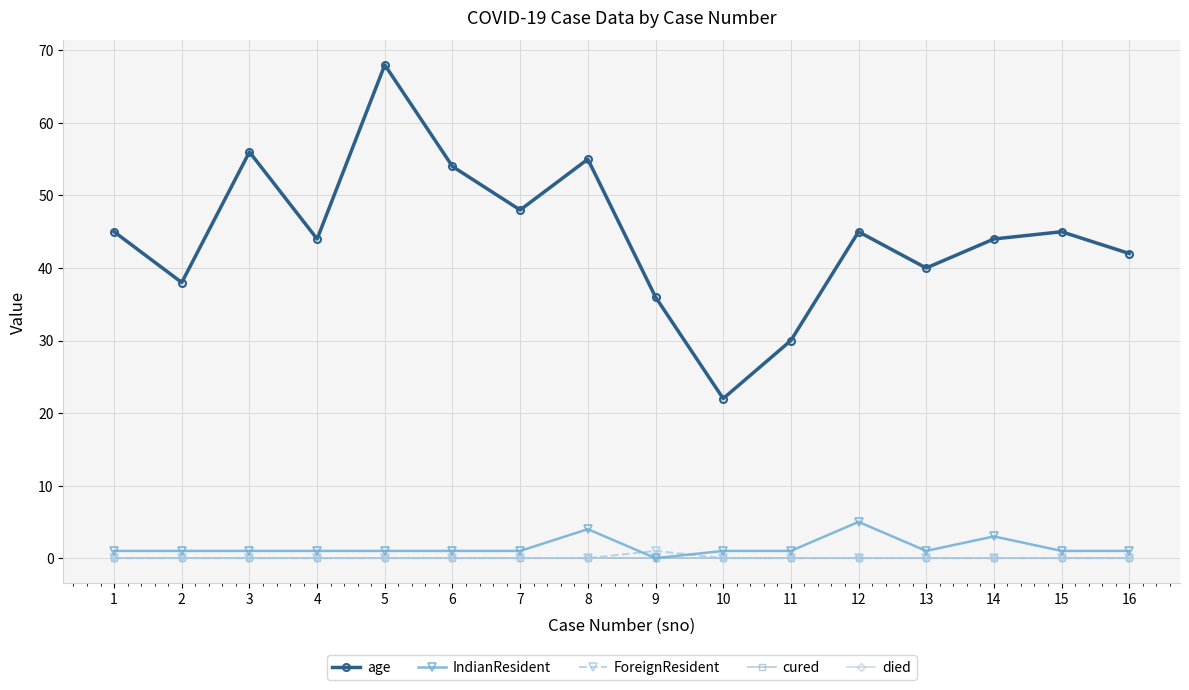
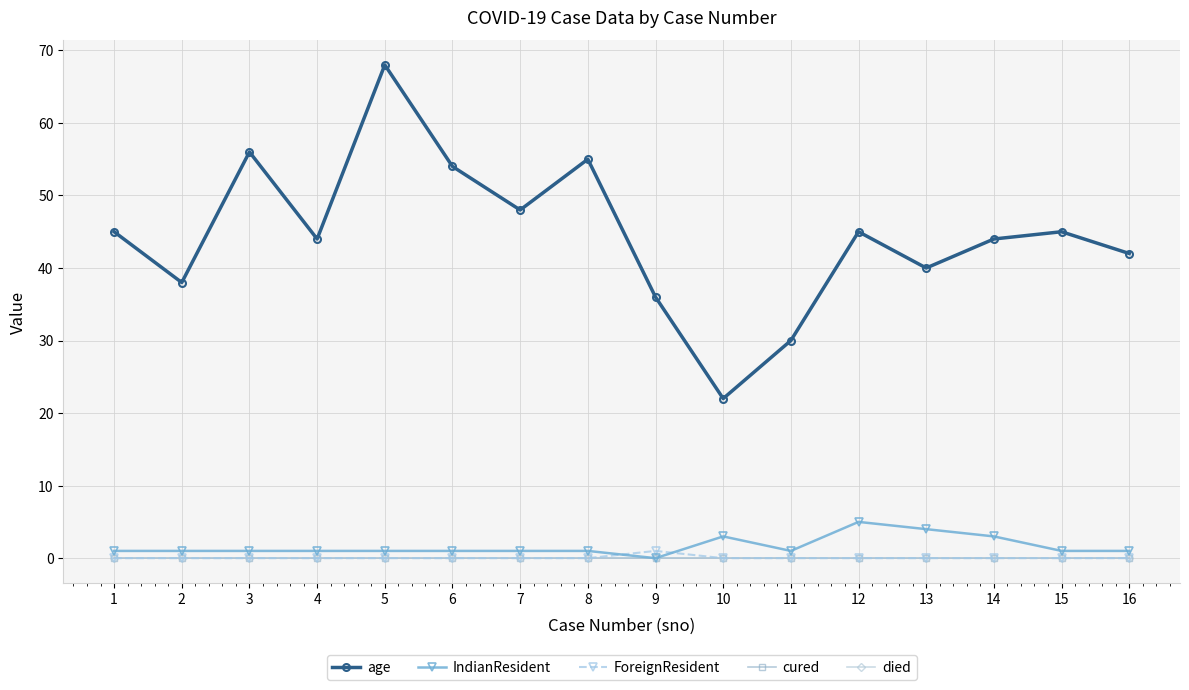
  {
    "age": {
      "1": 45,
      "2": 38,
      "3": 56,
      "4": 44,
      "5": 68,
      "6": 54,
      "7": 48,
      "8": 55,
      "9": 36,
      "10": 22,
      "11": 30,
      "12": 45,
      "13": 40,
      "14": 44,
      "15": 45,
      "16": 42
    },
    "IndianResident": {
      "1": 1,
      "2": 1,
      "3": 1,
      "4": 1,
      "5": 1,
      "6": 1,
      "7": 1,
-     "8": 4,
-     "10": 1,
+     "8": 1,
+     "10": 3,
      "11": 1,
      "12": 5,
-     "13": 1,
+     "13": 4,
      "14": 3,
      "15": 1,
      "16": 1
    }
  }
